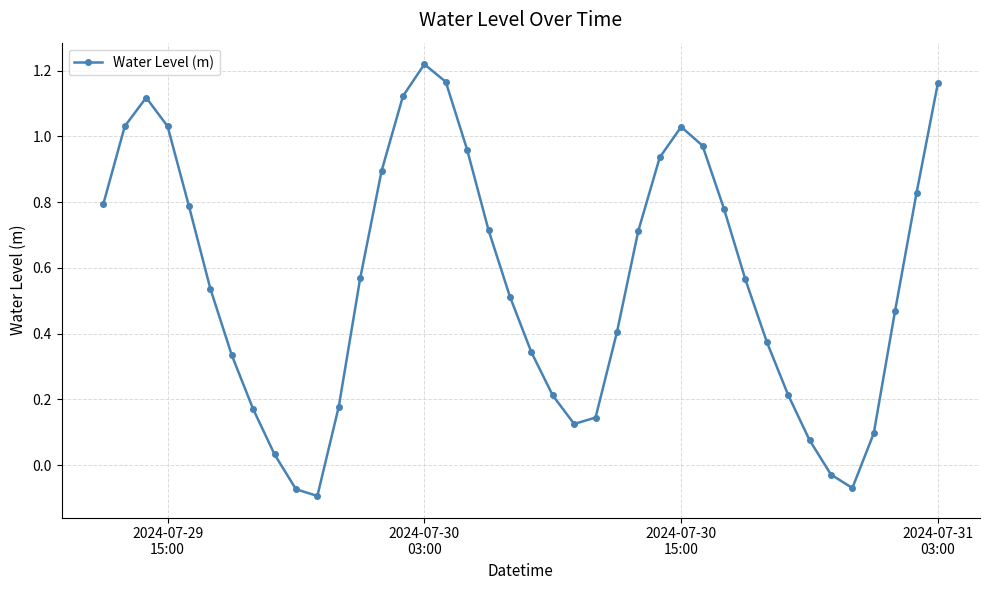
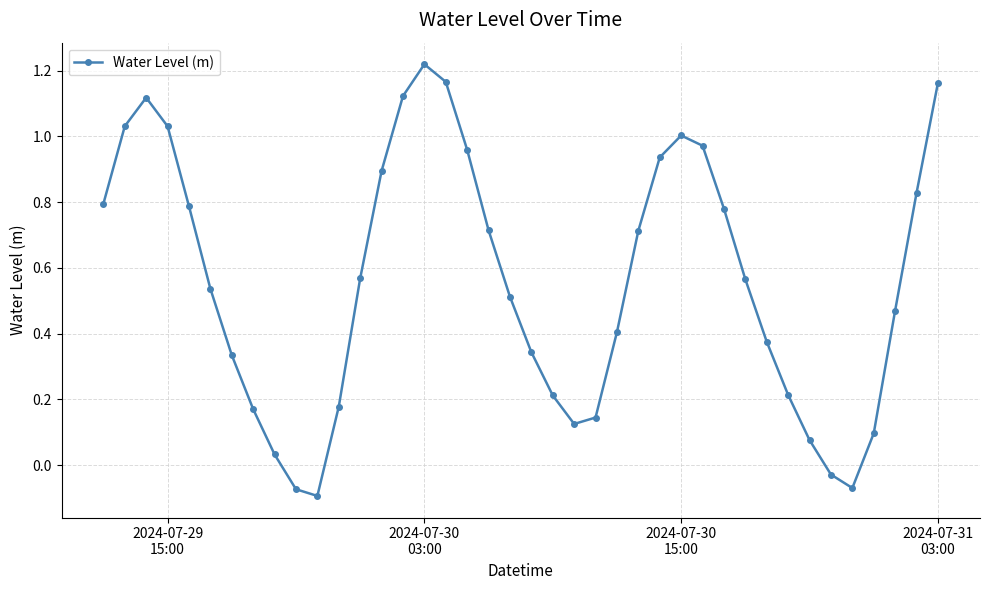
  {
    "2024-07-29 15:00": 1.03,
    "2024-07-30 03:00": 1.22,
-   "2024-07-30 15:00": 1.03,
+   "2024-07-30 15:00": 1.00,
    "2024-07-31 03:00": 1.16
  }
